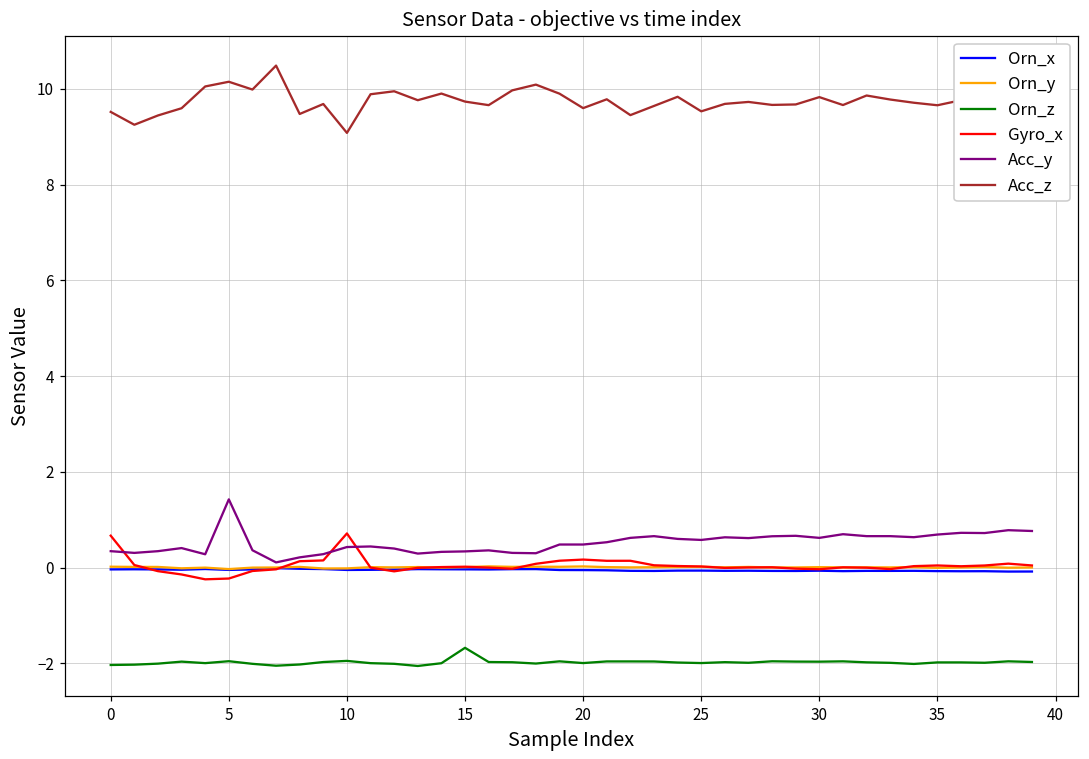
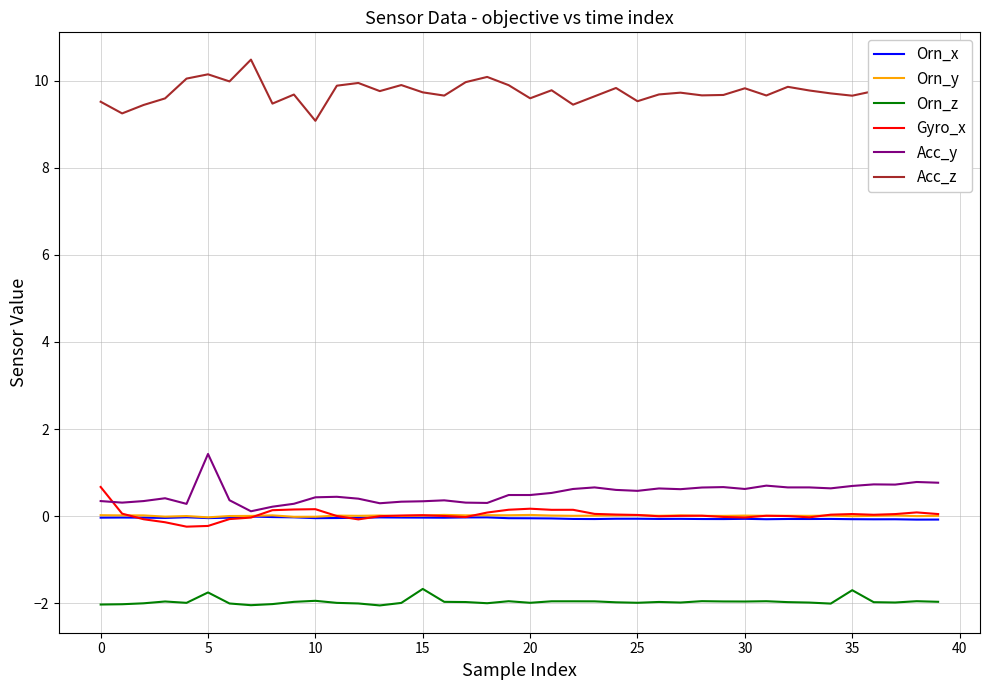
  {
    "Orn_x": {
      "20": -0.1,
      "25": -0.1,
      "35": -0.1
    },
    "Orn_y": {
      "20": 0.0
    },
    "Orn_z": {
      "0": -2.0,
-     "5": -2.0,
+     "5": -1.8,
      "10": -1.9,
      "15": -1.7,
      "20": -2.0,
      "25": -2.0,
      "30": -2.0,
-     "35": -2.0
+     "35": -1.7
    },
    "Gyro_x": {
      "0": 0.7,
      "5": -0.2,
-     "10": 0.7,
+     "10": 0.2,
      "20": 0.2
    },
    "Acc_y": {
      "0": 0.3,
      "5": 1.4,
      "10": 0.4,
      "15": 0.3,
      "20": 0.5,
      "25": 0.6,
      "30": 0.6,
      "35": 0.7
    },
    "Acc_z": {
      "0": 9.5,
      "5": 10.1,
      "10": 9.1,
      "15": 9.7,
      "20": 9.6,
      "25": 9.5,
      "30": 9.8,
      "35": 9.7
    }
  }
